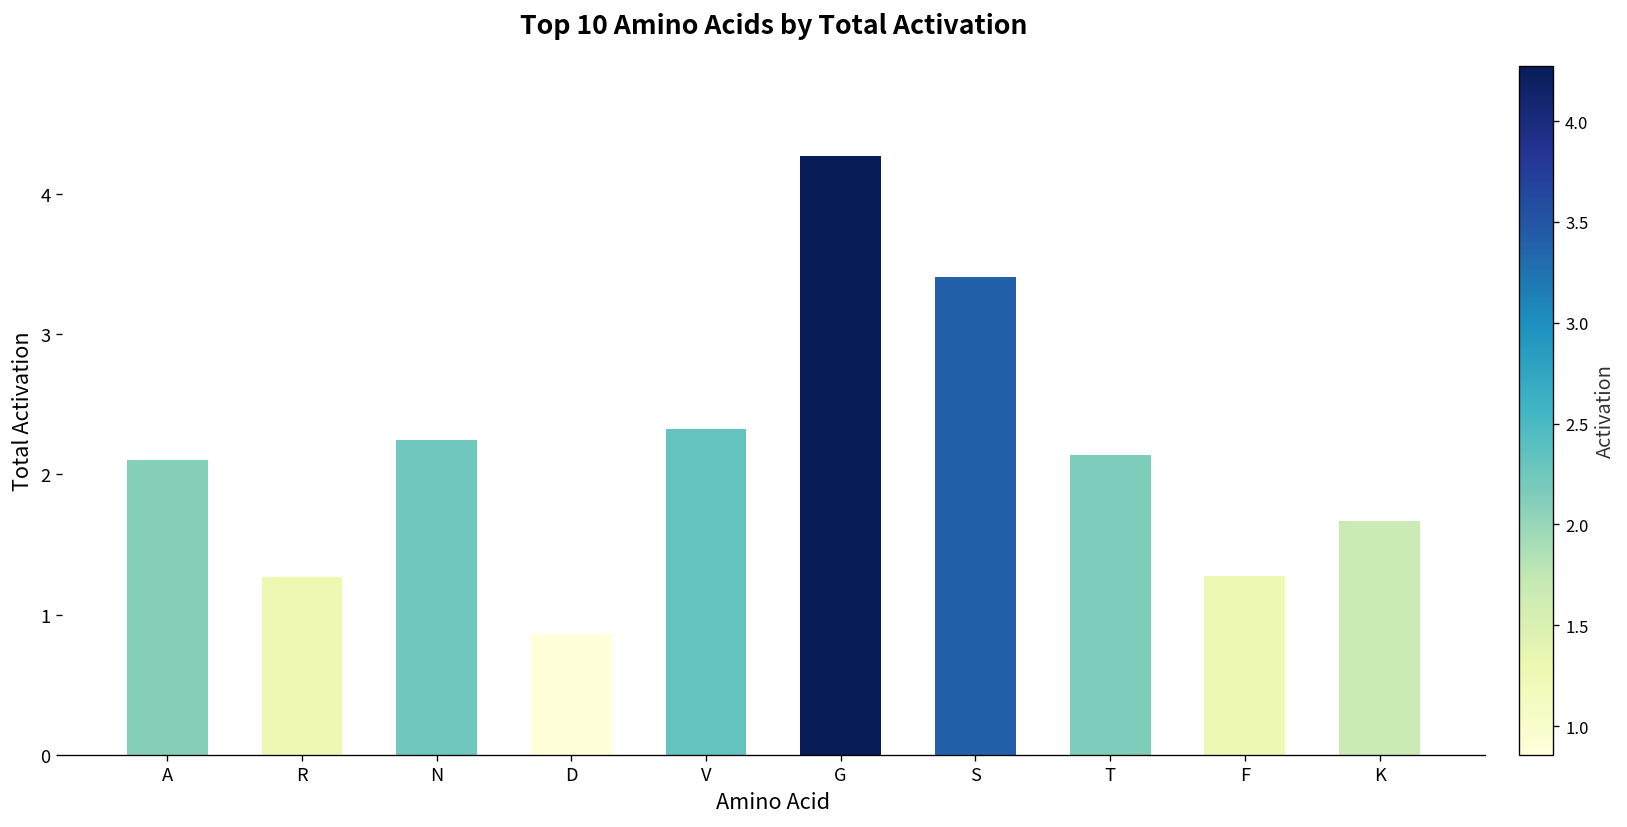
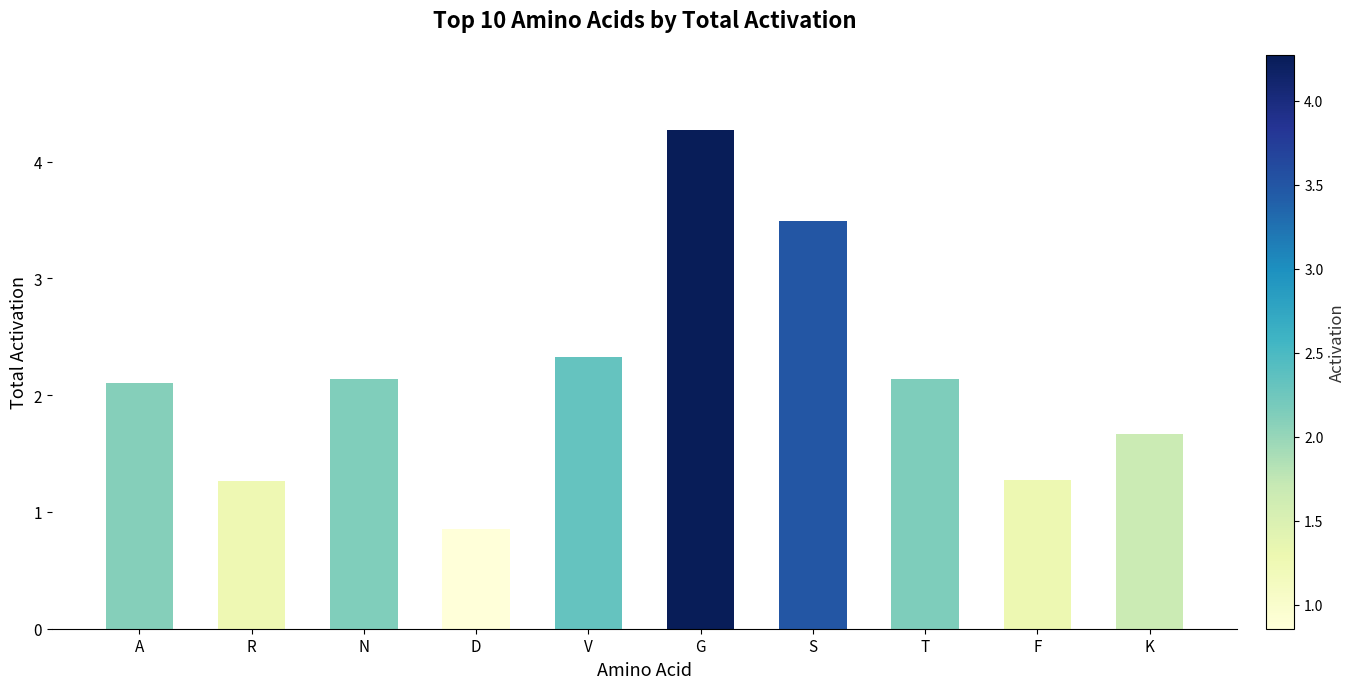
  {
    "A": 2.10,
    "R": 1.27,
-   "N": 2.25,
+   "N": 2.14,
    "D": 0.86,
    "V": 2.32,
    "G": 4.27,
-   "S": 3.40,
+   "S": 3.49,
    "T": 2.14,
    "F": 1.27,
    "K": 1.66
  }
